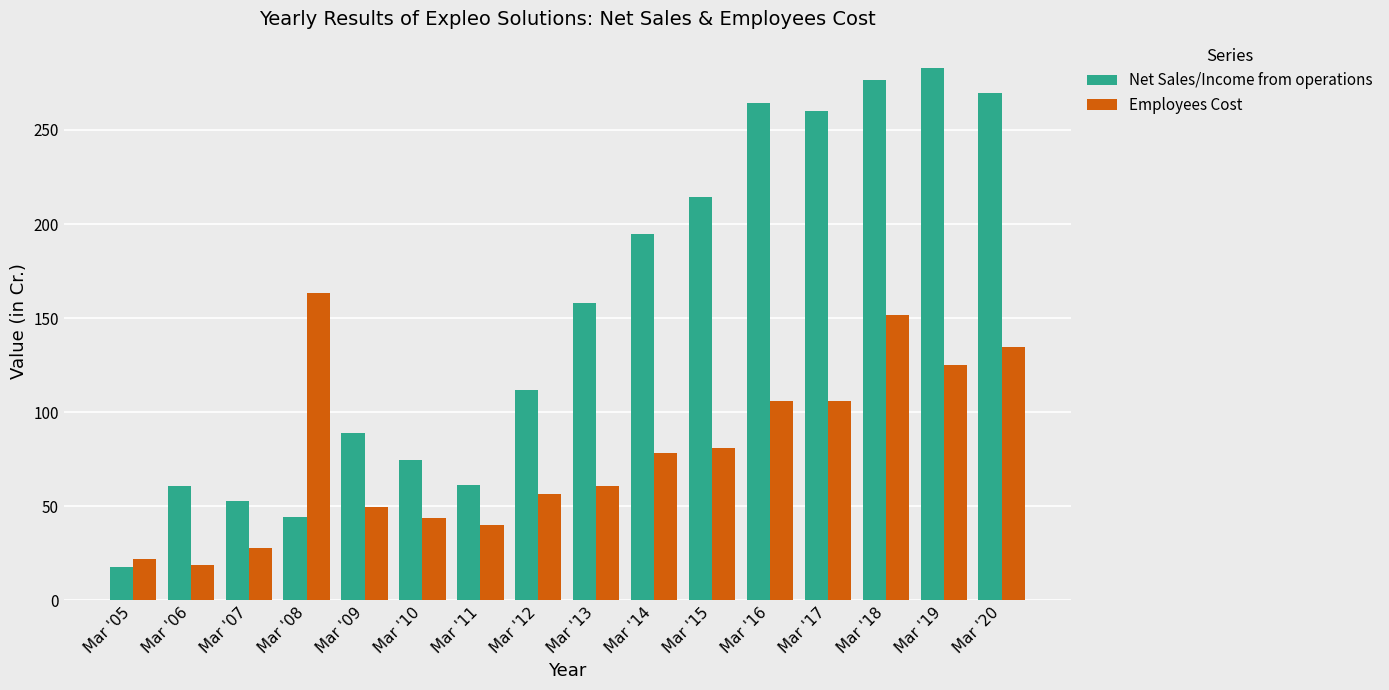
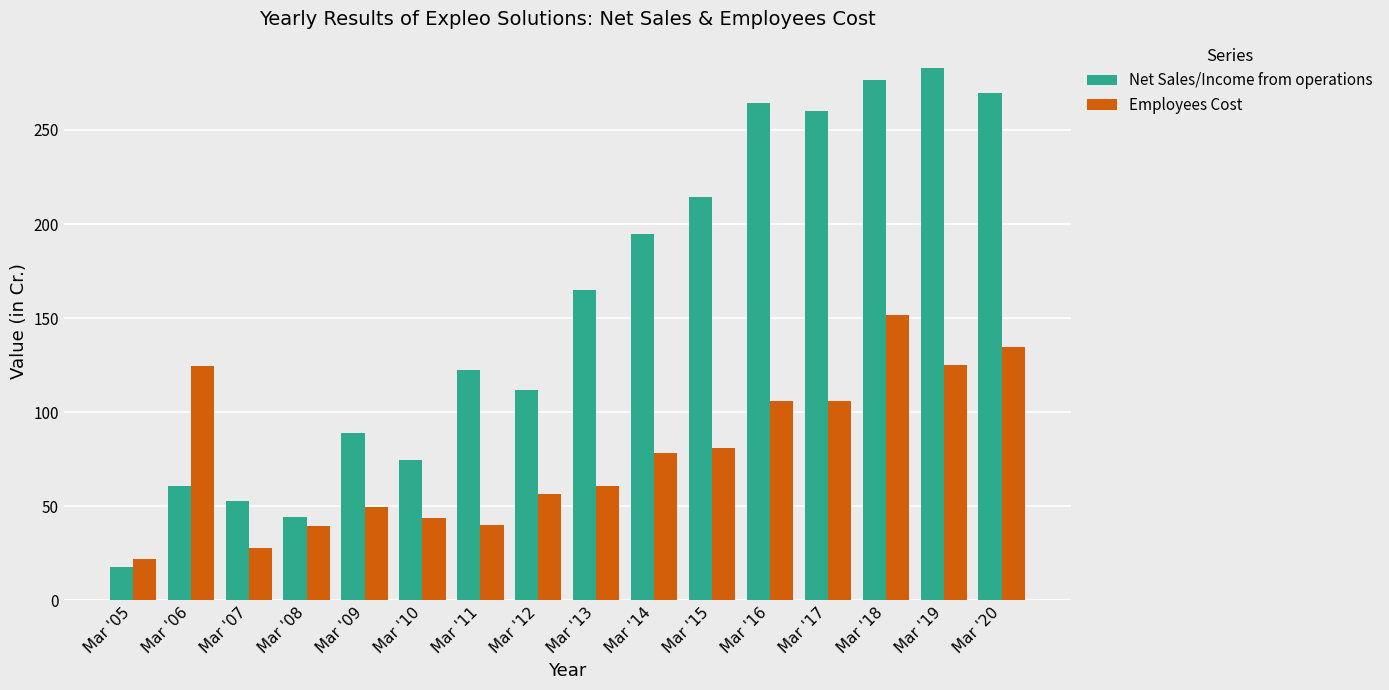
  {
    "Net Sales/Income from operations": {
      "Mar '05": 18,
      "Mar '06": 61,
      "Mar '07": 53,
      "Mar '08": 45,
      "Mar '09": 89,
      "Mar '10": 75,
-     "Mar '11": 61,
+     "Mar '11": 123,
      "Mar '12": 112,
-     "Mar '13": 158,
+     "Mar '13": 165,
      "Mar '14": 194,
      "Mar '15": 214,
      "Mar '16": 264,
      "Mar '17": 260,
      "Mar '18": 276,
      "Mar '19": 283,
      "Mar '20": 269
    },
    "Employees Cost": {
      "Mar '05": 22,
-     "Mar '06": 19,
+     "Mar '06": 125,
      "Mar '07": 28,
-     "Mar '08": 163,
+     "Mar '08": 39,
      "Mar '09": 50,
      "Mar '10": 44,
      "Mar '11": 40,
      "Mar '12": 57,
      "Mar '13": 61,
      "Mar '14": 79,
      "Mar '15": 81,
      "Mar '16": 106,
      "Mar '17": 106,
      "Mar '18": 152,
      "Mar '19": 125,
      "Mar '20": 135
    }
  }
